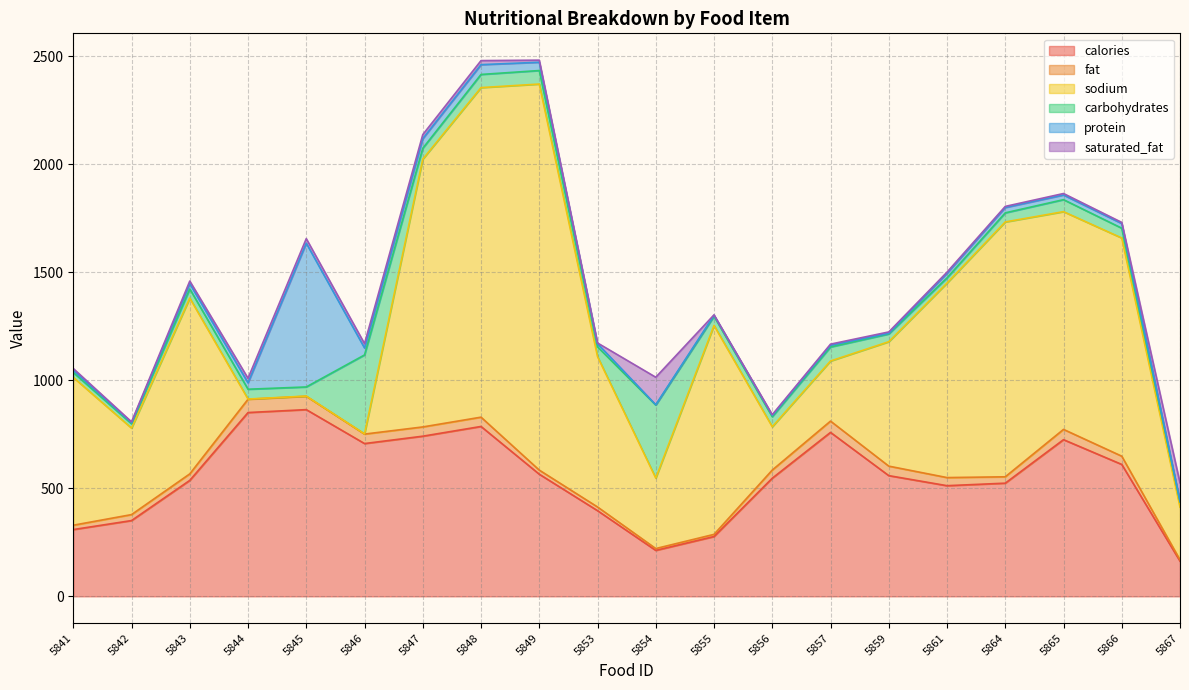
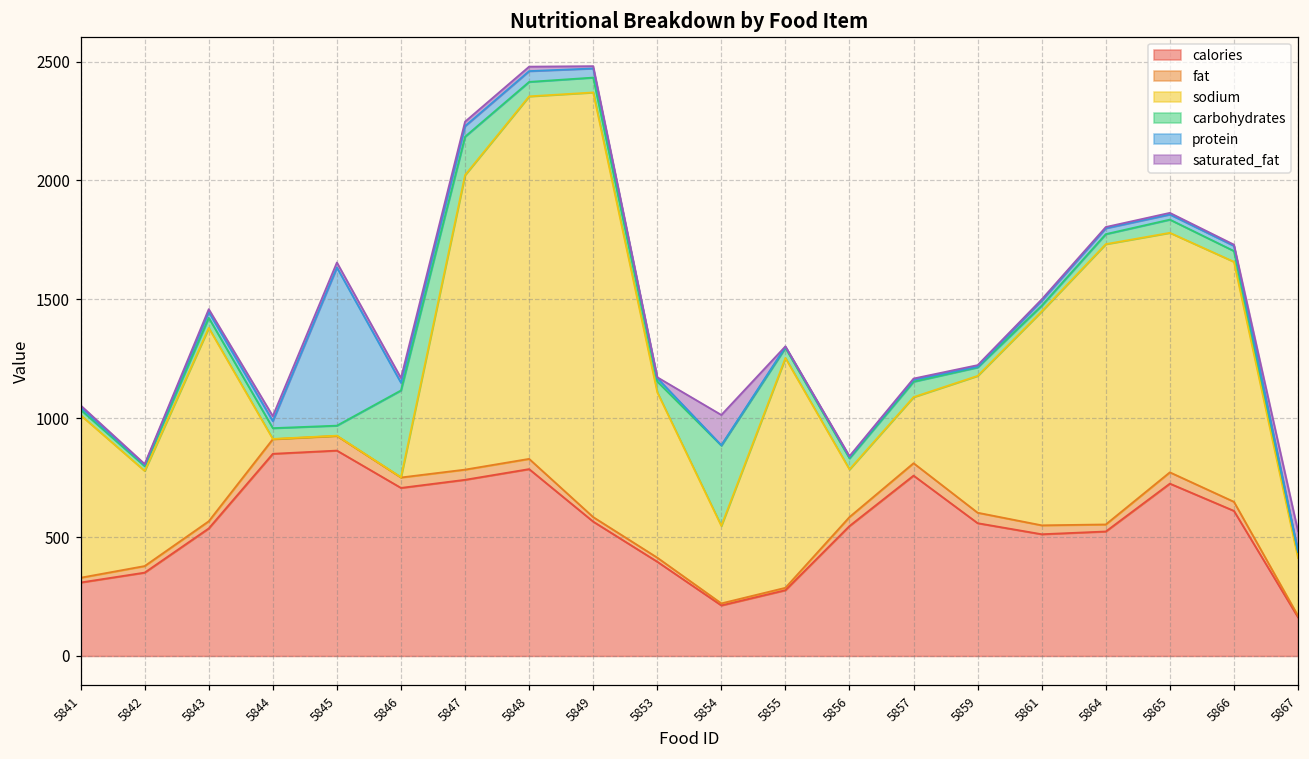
  {
    "carbohydrates": {
      "5843": 40,
      "5844": 50,
      "5845": 40,
      "5846": 370,
-     "5847": 50,
+     "5847": 160,
      "5848": 60,
      "5849": 60,
      "5853": 50,
      "5861": 20,
      "5864": 40,
      "5865": 60,
      "5866": 50
    },
    "protein": {
      "5843": 20,
      "5844": 30,
      "5845": 670,
      "5846": 30,
      "5847": 40,
      "5848": 50
    },
    "saturated_fat": {
      "5843": 10,
      "5844": 20,
      "5845": 20,
      "5846": 20,
      "5847": 20,
      "5848": 20,
      "5854": 130,
      "5867": 90
    }
  }
